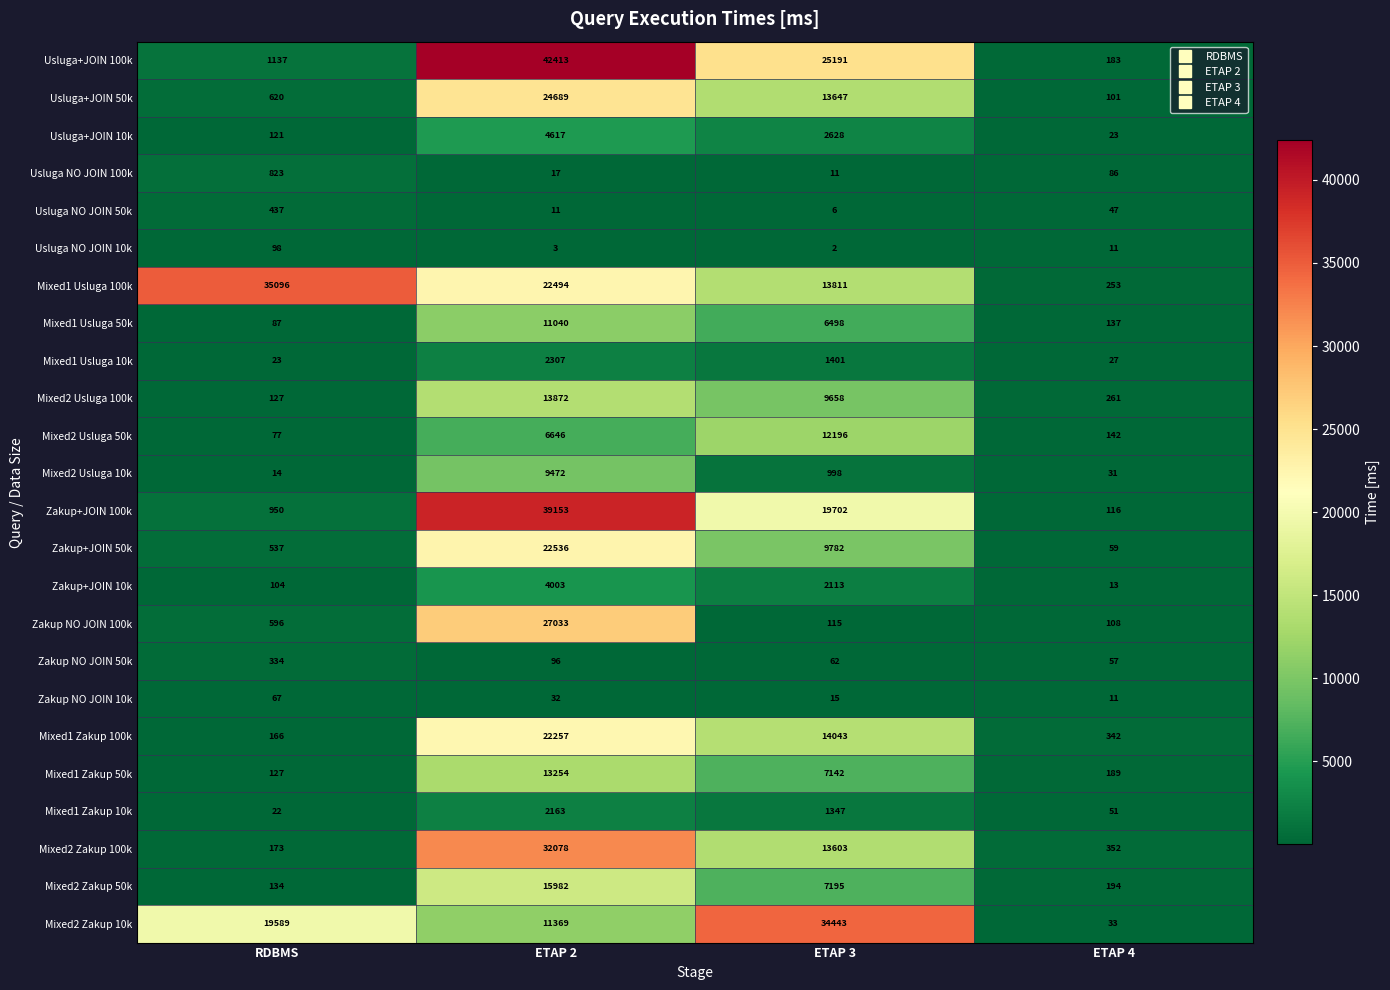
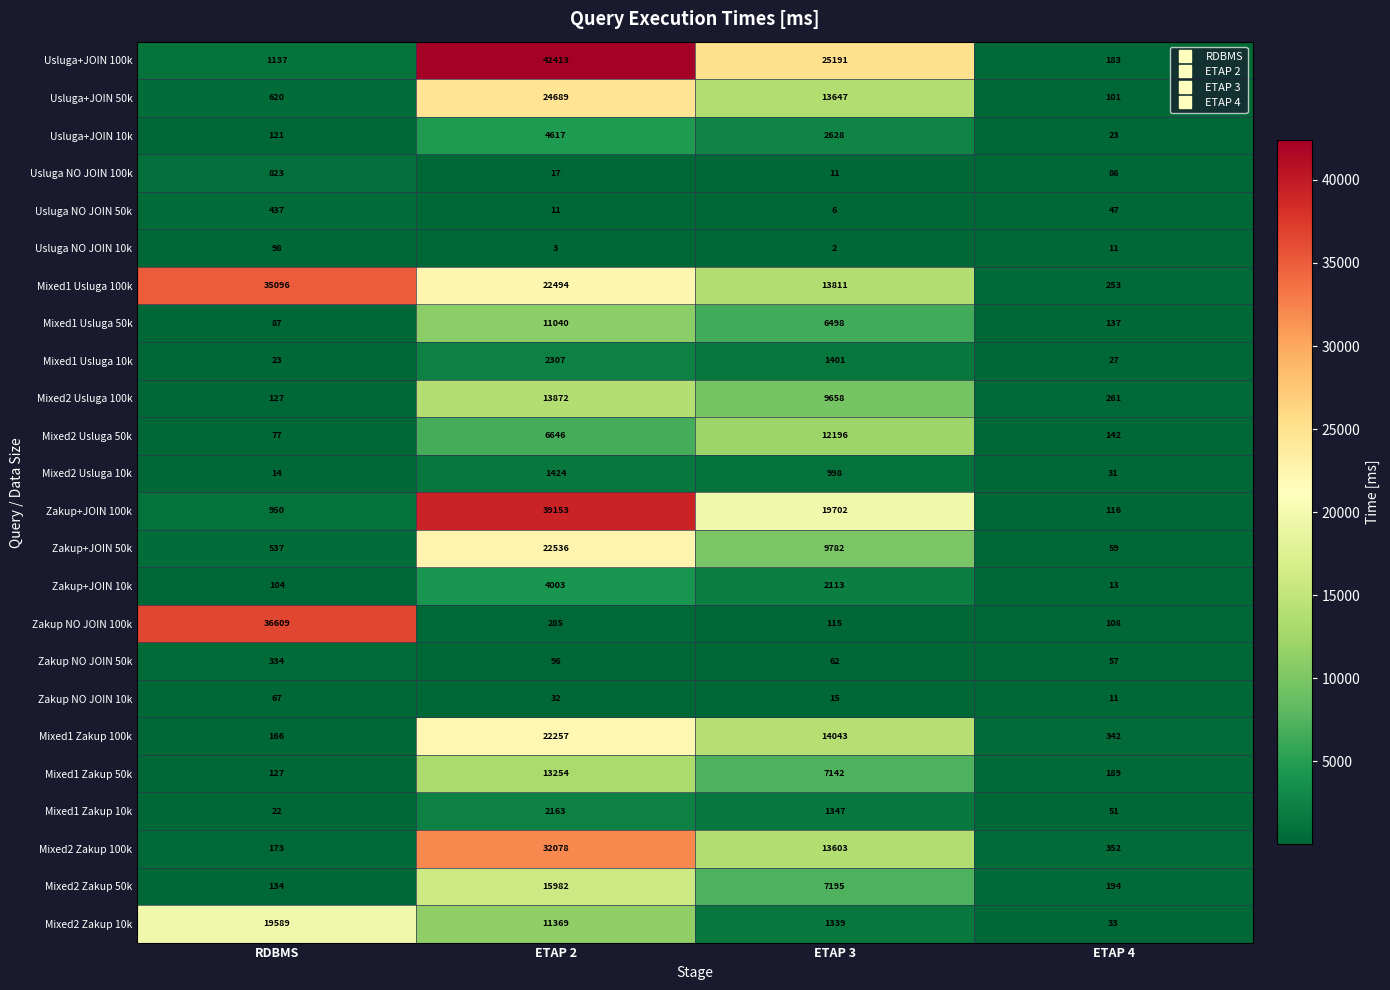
  {
    "Usluga+JOIN 100k": {
      "RDBMS": 1137,
      "ETAP 2": 42413,
      "ETAP 3": 25191,
      "ETAP 4": 183
    },
    "Usluga+JOIN 50k": {
      "RDBMS": 620,
      "ETAP 2": 24689,
      "ETAP 3": 13647,
      "ETAP 4": 101
    },
    "Usluga+JOIN 10k": {
      "RDBMS": 121,
      "ETAP 2": 4617,
      "ETAP 3": 2628,
      "ETAP 4": 23
    },
    "Usluga NO JOIN 100k": {
      "RDBMS": 823,
      "ETAP 2": 17,
      "ETAP 3": 11,
      "ETAP 4": 86
    },
    "Usluga NO JOIN 50k": {
      "RDBMS": 437,
      "ETAP 2": 11,
      "ETAP 3": 6,
      "ETAP 4": 47
    },
    "Usluga NO JOIN 10k": {
      "RDBMS": 98,
      "ETAP 2": 3,
      "ETAP 3": 2,
      "ETAP 4": 11
    },
    "Mixed1 Usluga 100k": {
      "RDBMS": 35096,
      "ETAP 2": 22494,
      "ETAP 3": 13811,
      "ETAP 4": 253
    },
    "Mixed1 Usluga 50k": {
      "RDBMS": 87,
      "ETAP 2": 11040,
      "ETAP 3": 6498,
      "ETAP 4": 137
    },
    "Mixed1 Usluga 10k": {
      "RDBMS": 23,
      "ETAP 2": 2307,
      "ETAP 3": 1401,
      "ETAP 4": 27
    },
    "Mixed2 Usluga 100k": {
      "RDBMS": 127,
      "ETAP 2": 13872,
      "ETAP 3": 9658,
      "ETAP 4": 261
    },
    "Mixed2 Usluga 50k": {
      "RDBMS": 77,
      "ETAP 2": 6646,
      "ETAP 3": 12196,
      "ETAP 4": 142
    },
    "Mixed2 Usluga 10k": {
      "RDBMS": 14,
-     "ETAP 2": 9472,
+     "ETAP 2": 1424,
      "ETAP 3": 998,
      "ETAP 4": 31
    },
    "Zakup+JOIN 100k": {
      "RDBMS": 950,
      "ETAP 2": 39153,
      "ETAP 3": 19702,
      "ETAP 4": 116
    },
    "Zakup+JOIN 50k": {
      "RDBMS": 537,
      "ETAP 2": 22536,
      "ETAP 3": 9782,
      "ETAP 4": 59
    },
    "Zakup+JOIN 10k": {
      "RDBMS": 104,
      "ETAP 2": 4003,
      "ETAP 3": 2113,
      "ETAP 4": 13
    },
    "Zakup NO JOIN 100k": {
-     "RDBMS": 596,
-     "ETAP 2": 27033,
+     "RDBMS": 36609,
+     "ETAP 2": 285,
      "ETAP 3": 115,
      "ETAP 4": 108
    },
    "Zakup NO JOIN 50k": {
      "RDBMS": 334,
      "ETAP 2": 96,
      "ETAP 3": 62,
      "ETAP 4": 57
    },
    "Zakup NO JOIN 10k": {
      "RDBMS": 67,
      "ETAP 2": 32,
      "ETAP 3": 15,
      "ETAP 4": 11
    },
    "Mixed1 Zakup 100k": {
      "RDBMS": 166,
      "ETAP 2": 22257,
      "ETAP 3": 14043,
      "ETAP 4": 342
    },
    "Mixed1 Zakup 50k": {
      "RDBMS": 127,
      "ETAP 2": 13254,
      "ETAP 3": 7142,
      "ETAP 4": 189
    },
    "Mixed1 Zakup 10k": {
      "RDBMS": 22,
      "ETAP 2": 2163,
      "ETAP 3": 1347,
      "ETAP 4": 51
    },
    "Mixed2 Zakup 100k": {
      "RDBMS": 173,
      "ETAP 2": 32078,
      "ETAP 3": 13603,
      "ETAP 4": 352
    },
    "Mixed2 Zakup 50k": {
      "RDBMS": 134,
      "ETAP 2": 15982,
      "ETAP 3": 7195,
      "ETAP 4": 194
    },
    "Mixed2 Zakup 10k": {
      "RDBMS": 19589,
      "ETAP 2": 11369,
-     "ETAP 3": 34443,
+     "ETAP 3": 1339,
      "ETAP 4": 33
    }
  }
